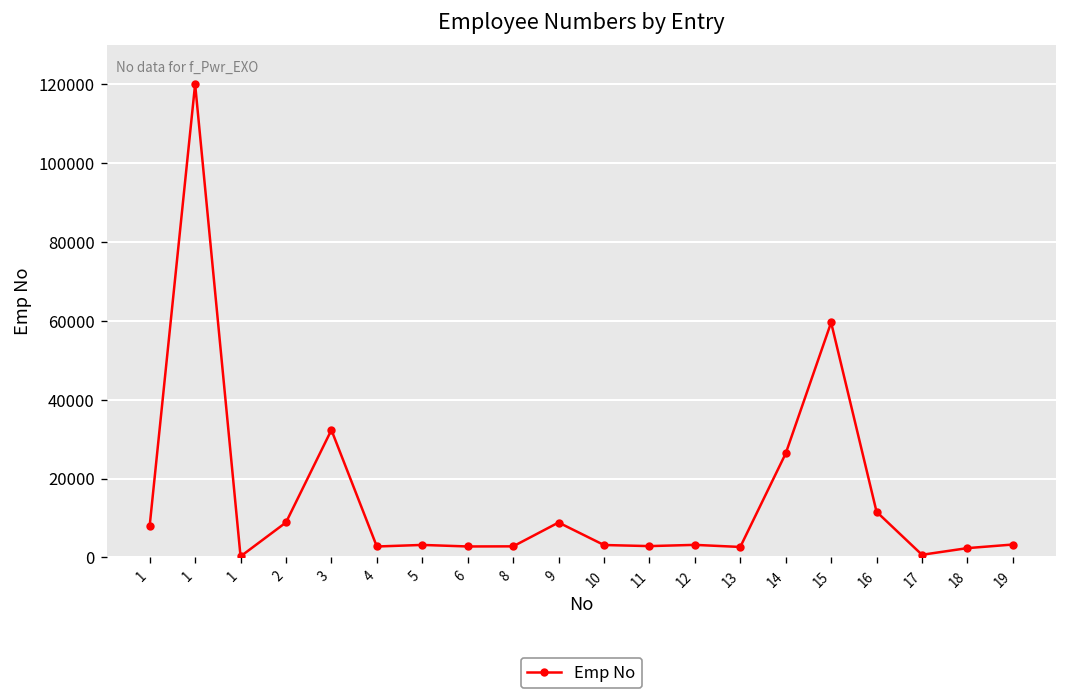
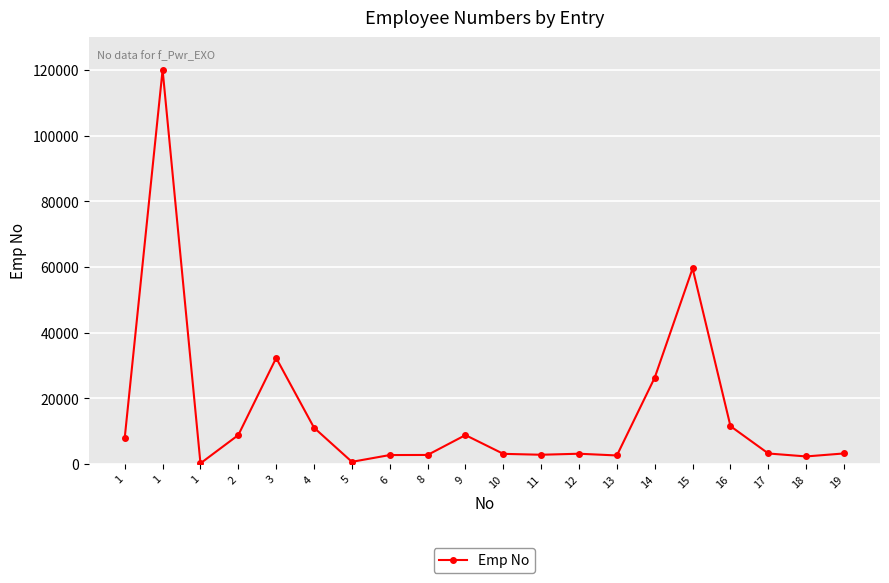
  {
    "2": 9000,
    "3": 32000,
-   "4": 3000,
-   "5": 3000,
+   "4": 11000,
+   "5": 1000,
    "6": 3000,
    "8": 3000,
    "9": 9000,
    "10": 3000,
    "11": 3000,
    "12": 3000,
    "13": 3000,
    "14": 26000,
    "15": 60000,
    "16": 12000,
-   "17": 1000,
+   "17": 3000,
    "18": 2000,
    "19": 3000
  }
